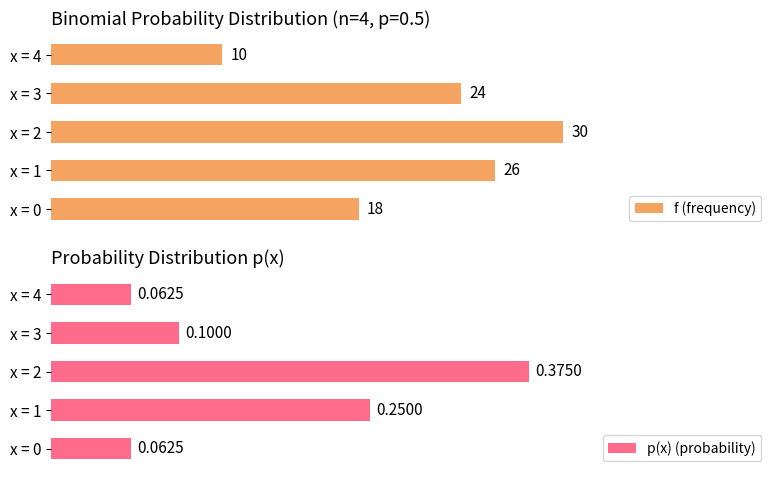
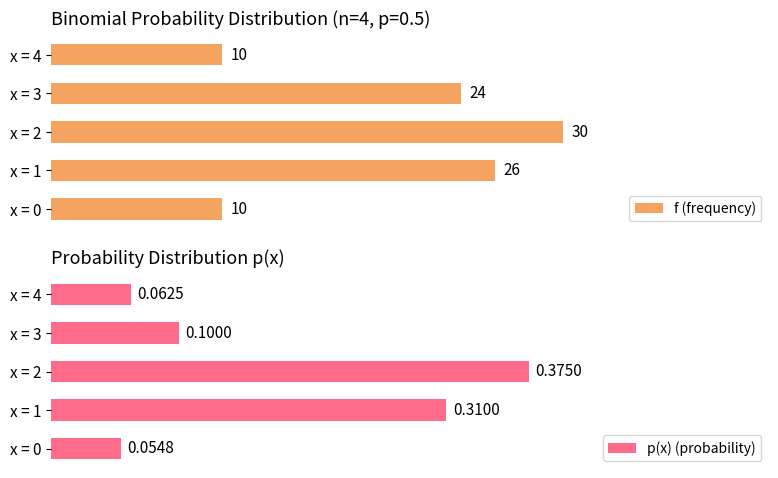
  {
    "Binomial Probability Distribution (n=4, p=0.5)": {
      "x = 4": 10,
      "x = 3": 24,
      "x = 2": 30,
      "x = 1": 26,
-     "x = 0": 18
+     "x = 0": 10
    },
    "Probability Distribution p(x)": {
      "x = 4": 0.0625,
      "x = 3": 0.1000,
      "x = 2": 0.3750,
-     "x = 1": 0.2500,
-     "x = 0": 0.0625
+     "x = 1": 0.3100,
+     "x = 0": 0.0548
    }
  }
